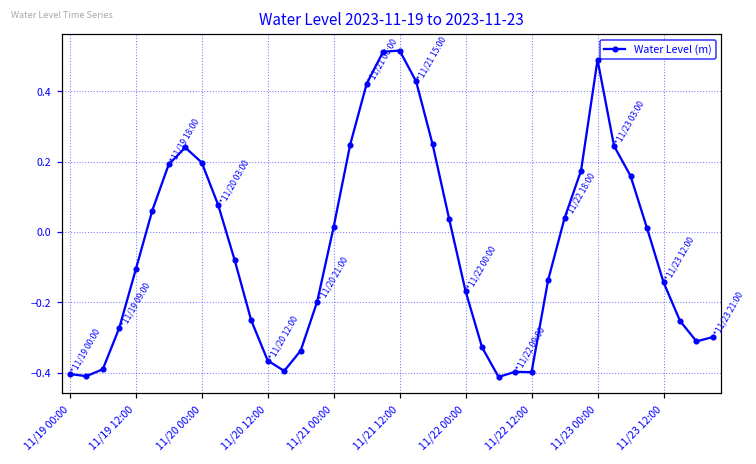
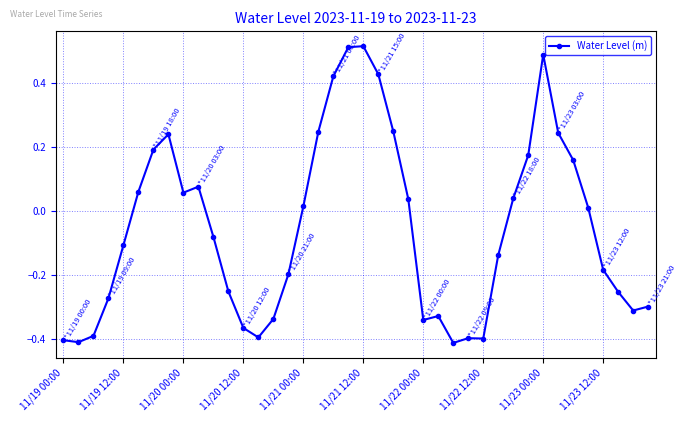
  {
-   "11/20 00:00": 0.20,
+   "11/20 00:00": 0.06,
    "11/21 00:00": 0.01,
    "11/21 12:00": 0.52,
-   "11/22 00:00": -0.17,
+   "11/22 00:00": -0.34,
    "11/23 00:00": 0.49,
-   "11/23 12:00": -0.14
+   "11/23 12:00": -0.18
  }
